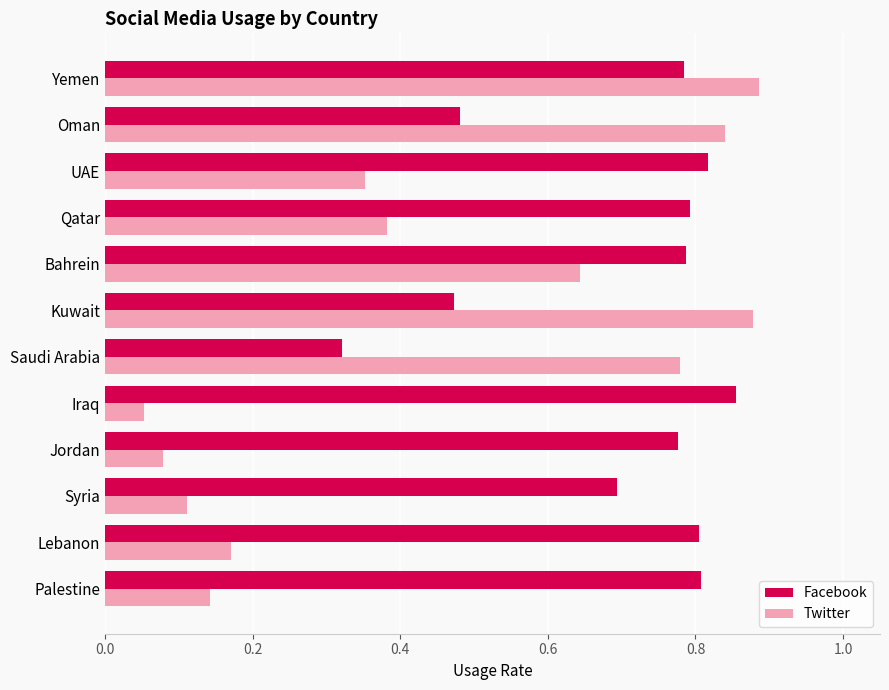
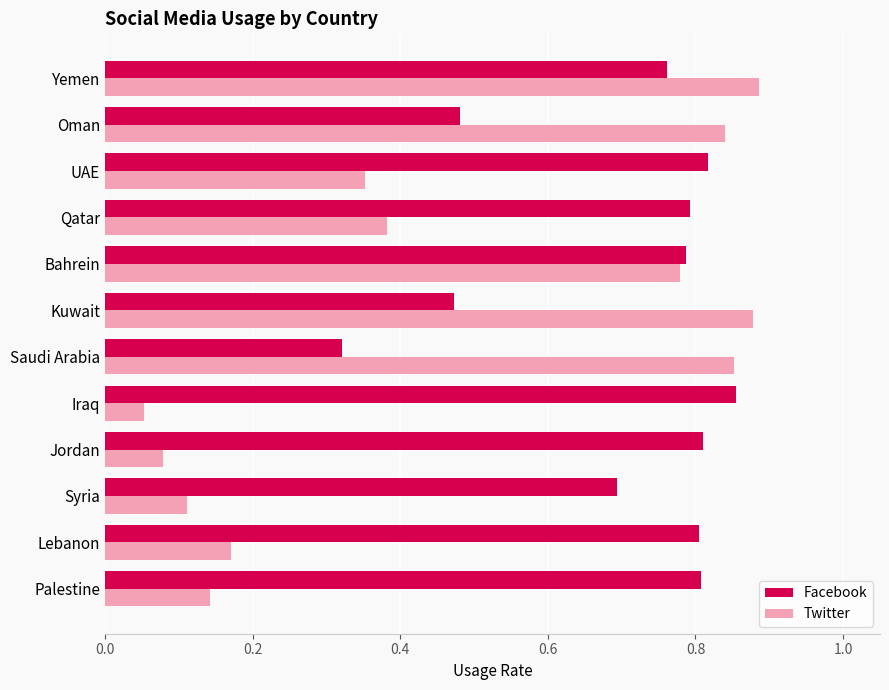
  {
    "Facebook": {
-     "Yemen": 0.78,
+     "Yemen": 0.76,
      "Oman": 0.48,
      "UAE": 0.82,
      "Qatar": 0.79,
      "Bahrein": 0.79,
      "Kuwait": 0.47,
      "Saudi Arabia": 0.32,
      "Iraq": 0.86,
-     "Jordan": 0.78,
+     "Jordan": 0.81,
      "Syria": 0.69,
      "Lebanon": 0.80,
      "Palestine": 0.81
    },
    "Twitter": {
      "Yemen": 0.89,
      "Oman": 0.84,
      "UAE": 0.35,
      "Qatar": 0.38,
-     "Bahrein": 0.64,
+     "Bahrein": 0.78,
      "Kuwait": 0.88,
-     "Saudi Arabia": 0.78,
+     "Saudi Arabia": 0.85,
      "Iraq": 0.05,
      "Jordan": 0.08,
      "Syria": 0.11,
      "Lebanon": 0.17,
      "Palestine": 0.14
    }
  }
